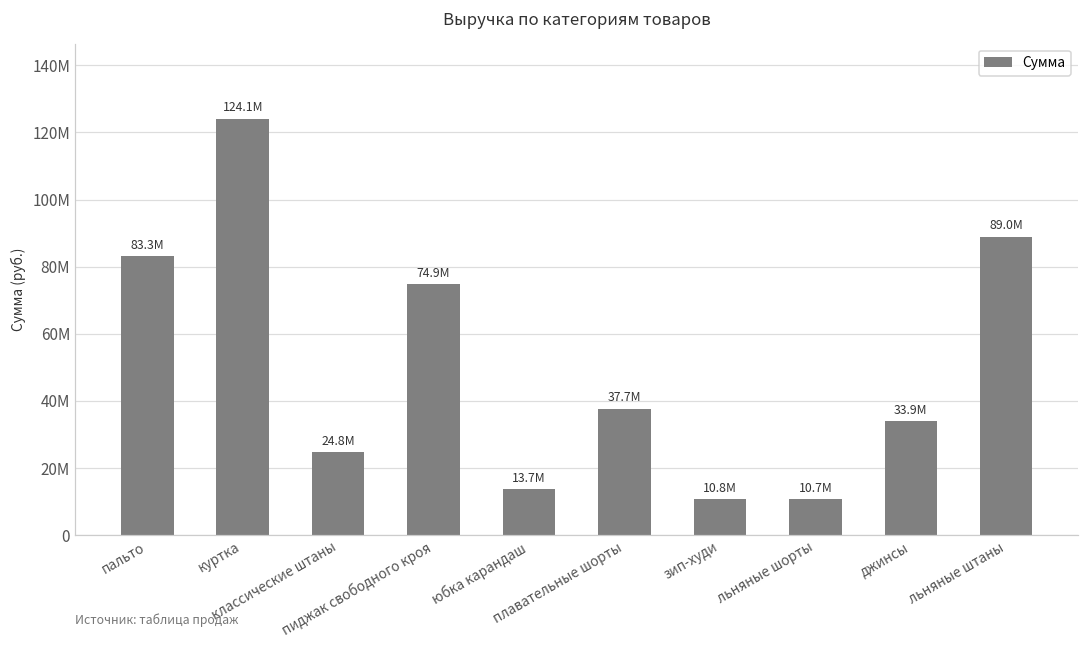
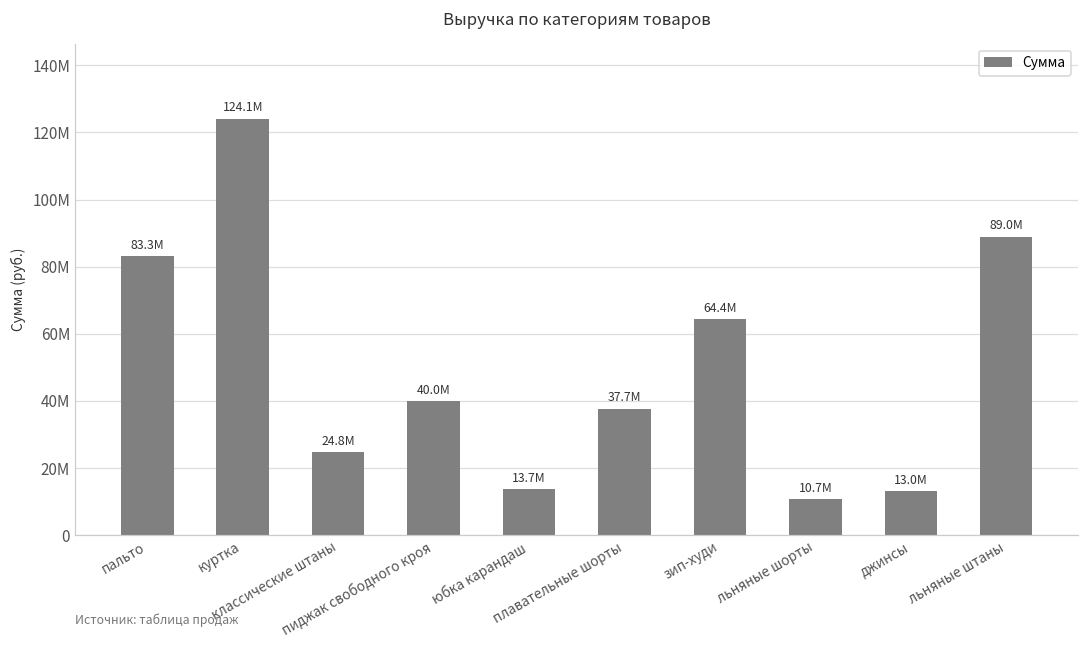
  {
    "пальто": "83.3M",
    "куртка": "124.1M",
    "классические штаны": "24.8M",
-   "пиджак свободного кроя": "74.9M",
+   "пиджак свободного кроя": "40.0M",
    "юбка карандаш": "13.7M",
    "плавательные шорты": "37.7M",
-   "зип-худи": "10.8M",
+   "зип-худи": "64.4M",
    "льняные шорты": "10.7M",
-   "джинсы": "33.9M",
+   "джинсы": "13.0M",
    "льняные штаны": "89.0M"
  }
